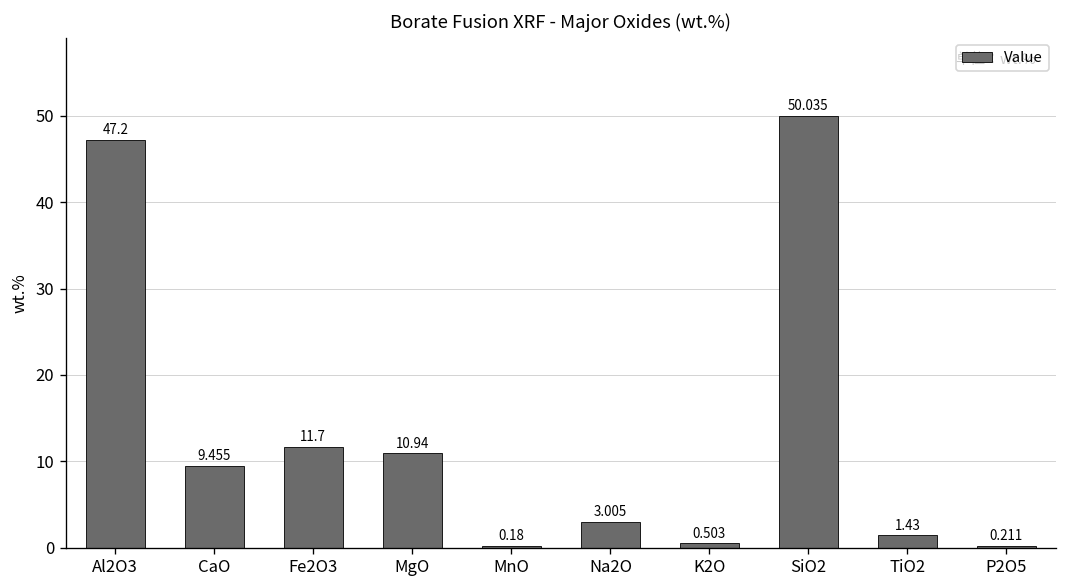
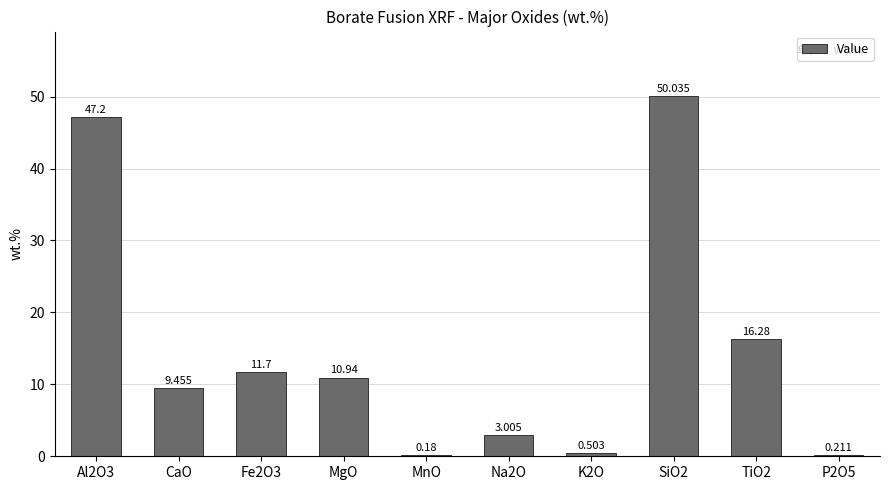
  {
    "Al2O3": 47.2,
    "CaO": 9.455,
    "Fe2O3": 11.7,
    "MgO": 10.94,
    "MnO": 0.18,
    "Na2O": 3.005,
    "K2O": 0.503,
    "SiO2": 50.035,
-   "TiO2": 1.43,
+   "TiO2": 16.28,
    "P2O5": 0.211
  }
